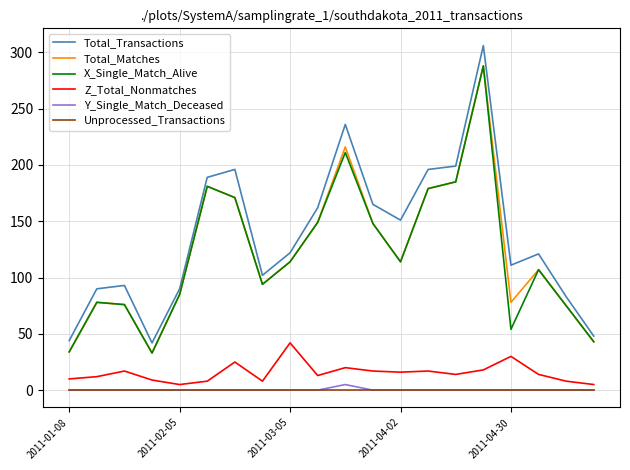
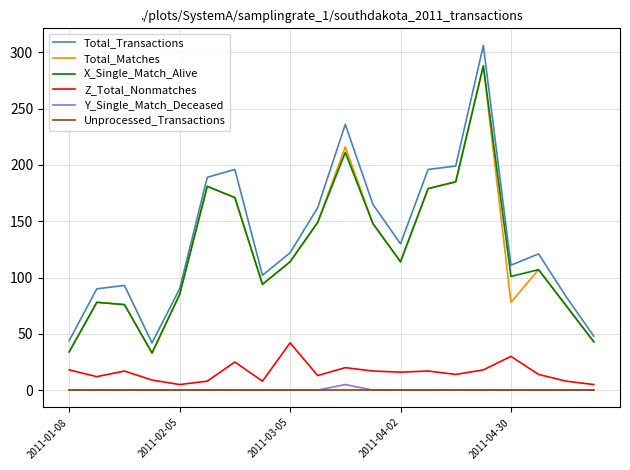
  {
    "Total_Transactions": {
      "2011-01-08": 44,
      "2011-02-05": 90,
      "2011-03-05": 122,
-     "2011-04-02": 151,
+     "2011-04-02": 130,
      "2011-04-30": 111
    },
    "Total_Matches": {
      "2011-04-30": 78
    },
    "X_Single_Match_Alive": {
-     "2011-04-30": 54
+     "2011-04-30": 101
    },
    "Z_Total_Nonmatches": {
-     "2011-01-08": 10,
+     "2011-01-08": 18,
      "2011-02-05": 5,
      "2011-03-05": 42,
      "2011-04-02": 16,
      "2011-04-30": 30
    }
  }
